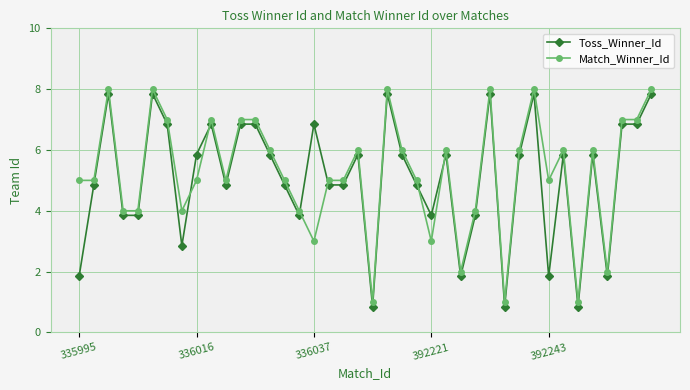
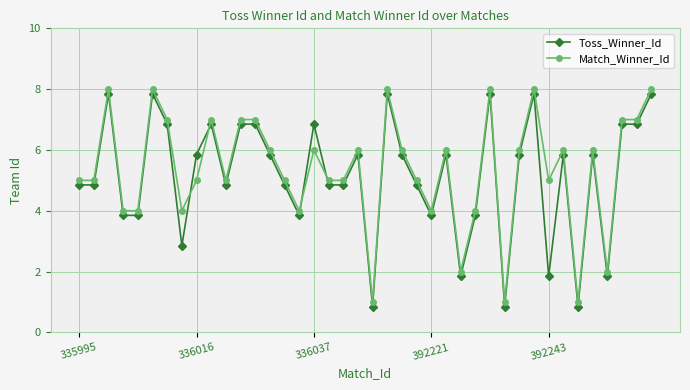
  {
    "Toss_Winner_Id": {
-     "335995": 1.9,
+     "335995": 4.9,
      "336016": 5.9,
      "336037": 6.9,
      "392221": 3.9,
      "392243": 1.9
    },
    "Match_Winner_Id": {
      "335995": 5,
      "336016": 5,
-     "336037": 3,
-     "392221": 3,
+     "336037": 6,
+     "392221": 4,
      "392243": 5
    }
  }
